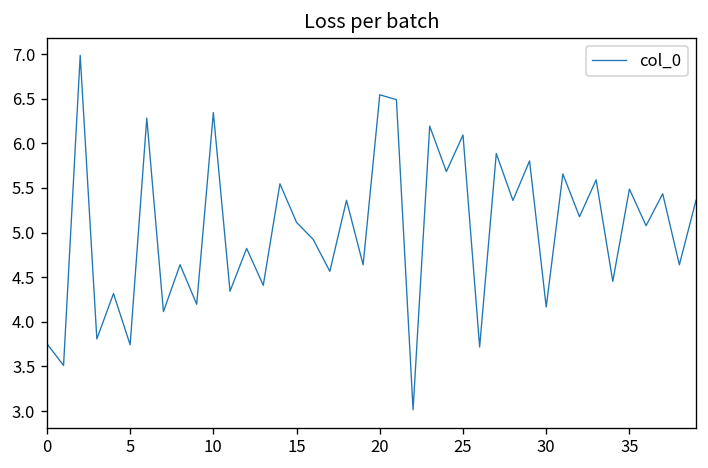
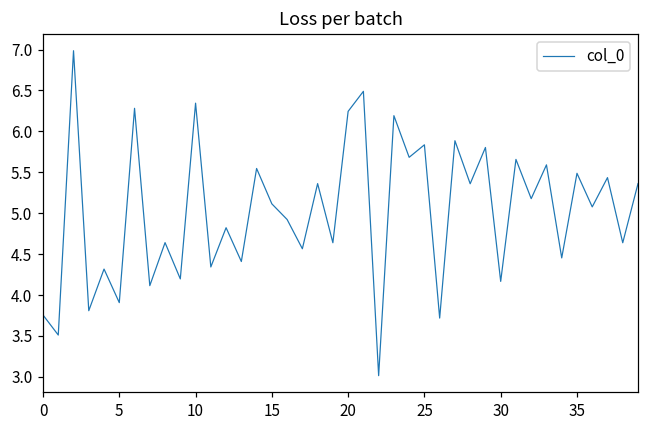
  {
    "0": 3.8,
-   "5": 3.7,
+   "5": 3.9,
    "10": 6.3,
    "15": 5.1,
-   "20": 6.5,
-   "25": 6.1,
+   "20": 6.2,
+   "25": 5.8,
    "30": 4.2,
    "35": 5.5
  }
